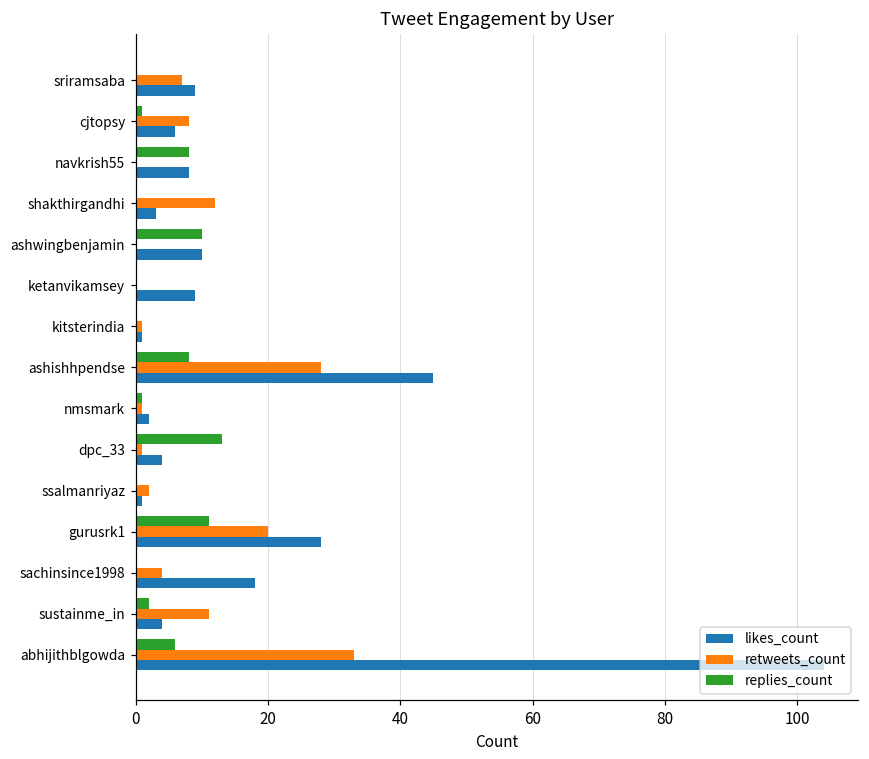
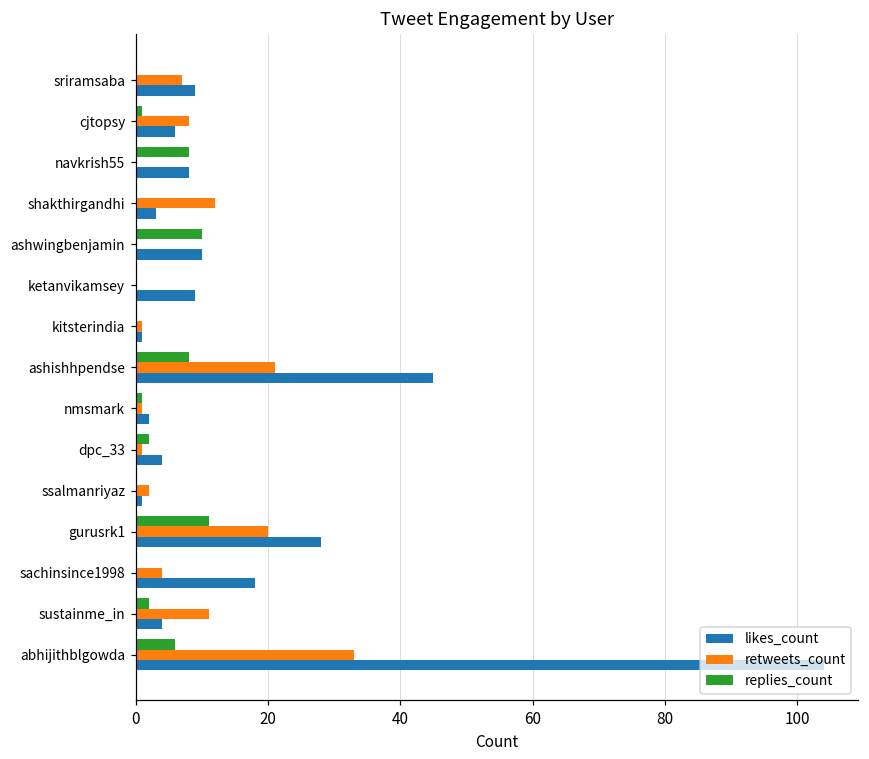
  {
    "likes_count": {
      "sriramsaba": 9,
      "cjtopsy": 6,
      "navkrish55": 8,
      "shakthirgandhi": 3,
      "ashwingbenjamin": 10,
      "ketanvikamsey": 9,
      "kitsterindia": 1,
      "ashishhpendse": 45,
      "nmsmark": 2,
      "dpc_33": 4,
      "ssalmanriyaz": 1,
      "gurusrk1": 28,
      "sachinsince1998": 18,
      "sustainme_in": 4
    },
    "retweets_count": {
      "sriramsaba": 7,
      "cjtopsy": 8,
      "navkrish55": 0,
      "shakthirgandhi": 12,
      "ashwingbenjamin": 0,
      "ketanvikamsey": 0,
      "kitsterindia": 1,
-     "ashishhpendse": 28,
+     "ashishhpendse": 21,
      "nmsmark": 1,
      "dpc_33": 1,
      "ssalmanriyaz": 2,
      "gurusrk1": 20,
      "sachinsince1998": 4,
      "sustainme_in": 11,
      "abhijithblgowda": 33
    },
    "replies_count": {
      "sriramsaba": 0,
      "cjtopsy": 1,
      "navkrish55": 8,
      "shakthirgandhi": 0,
      "ashwingbenjamin": 10,
      "ketanvikamsey": 0,
      "kitsterindia": 0,
      "ashishhpendse": 8,
      "nmsmark": 1,
-     "dpc_33": 13,
+     "dpc_33": 2,
      "ssalmanriyaz": 0,
      "gurusrk1": 11,
      "sachinsince1998": 0,
      "sustainme_in": 2,
      "abhijithblgowda": 6
    }
  }
